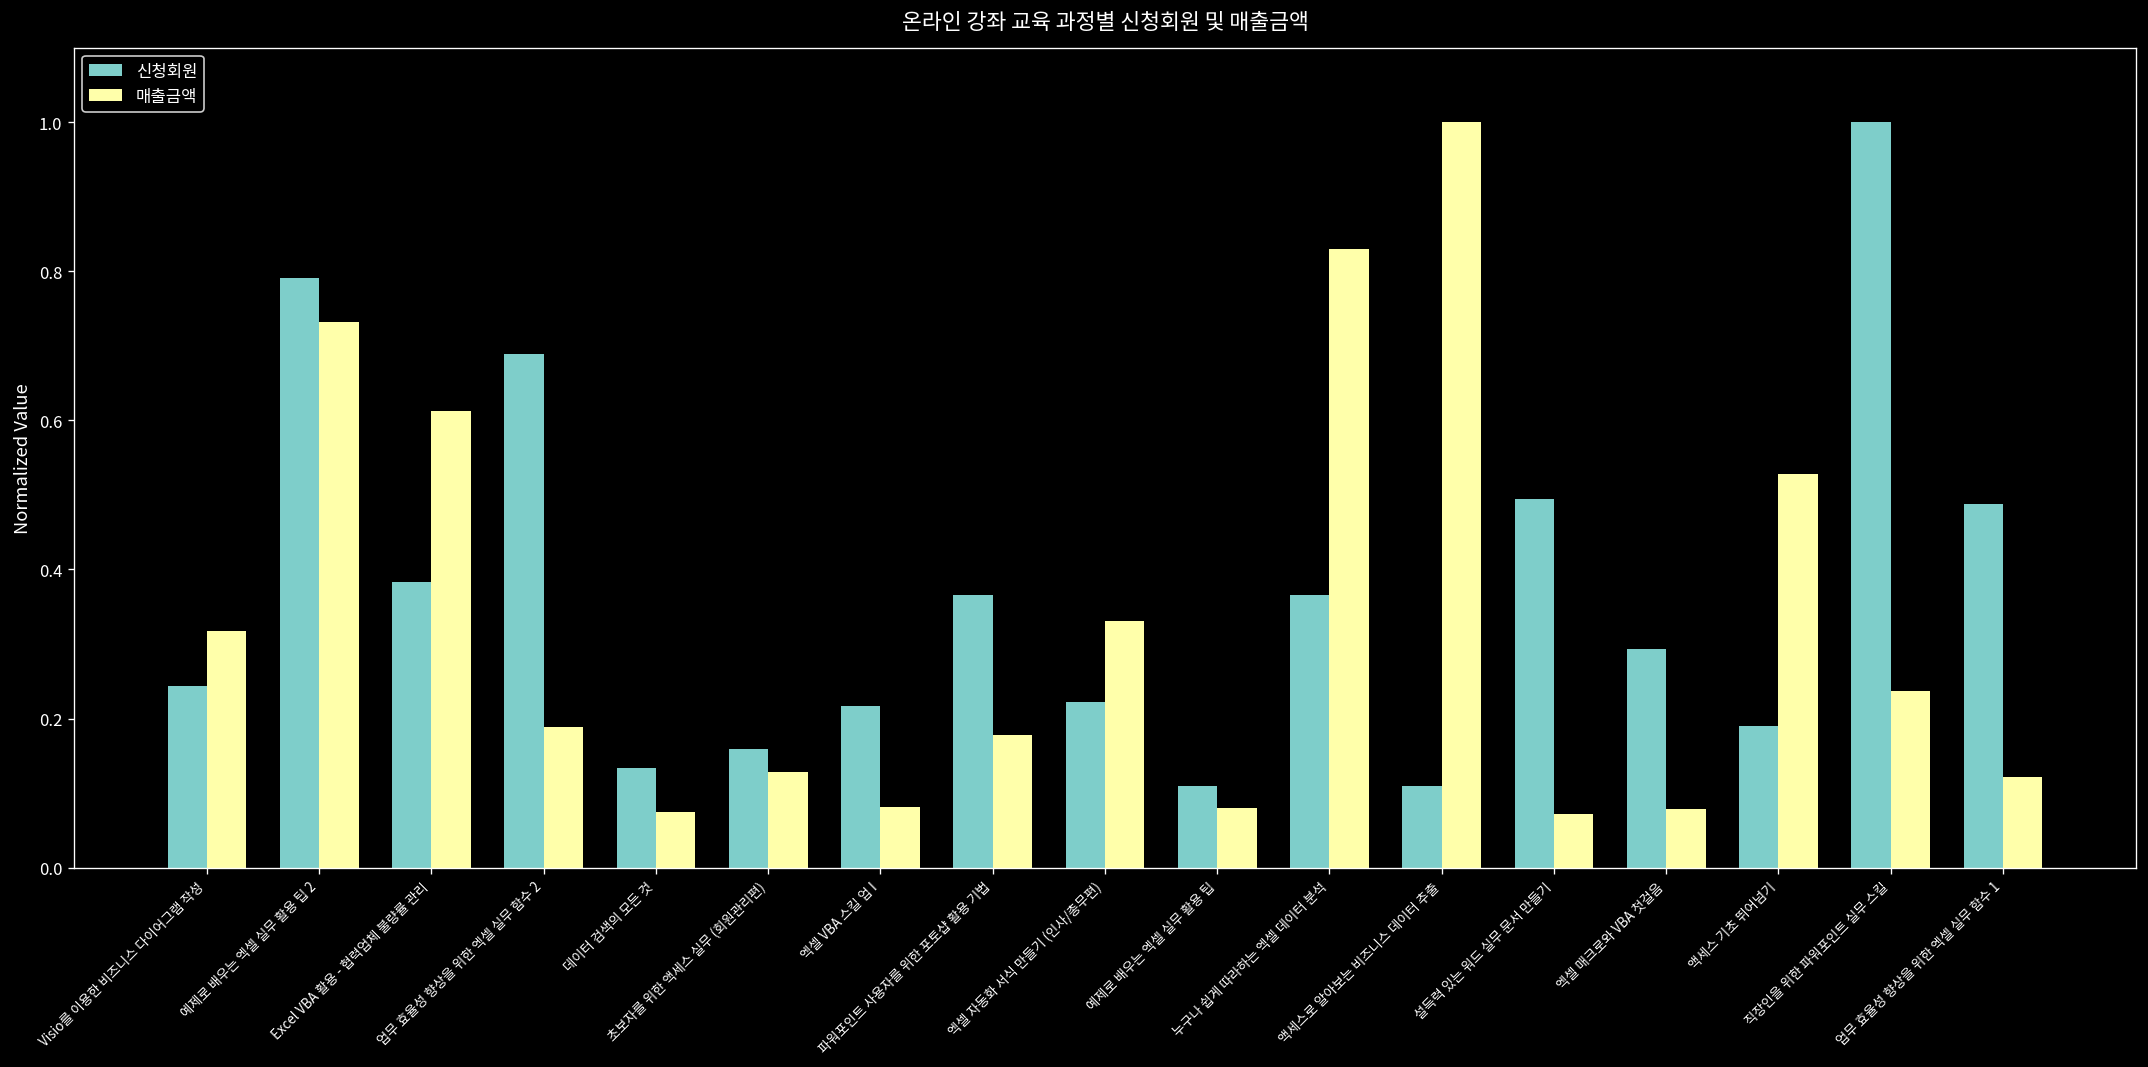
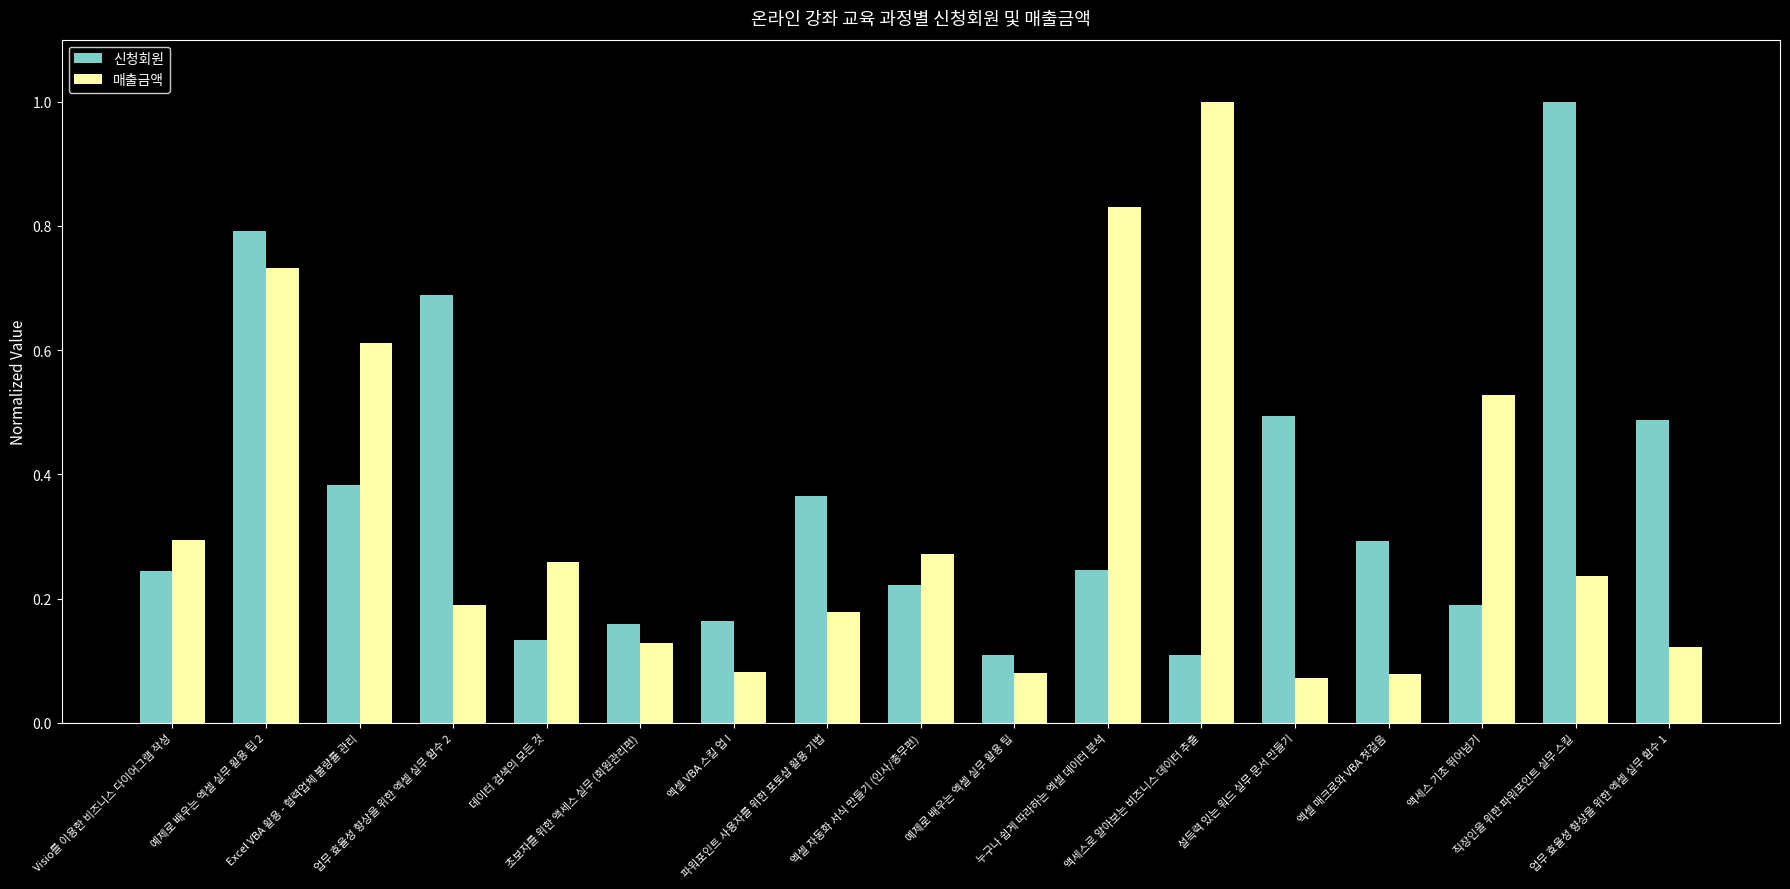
  {
    "신청회원": {
      "Visio를 이용한 비즈니스 다이어그램 작성": 0.24,
      "예제로 배우는 엑셀 실무 활용 팁 2": 0.79,
      "Excel VBA 활용 - 협력업체 불량률 관리": 0.38,
      "업무 효율성 향상을 위한 엑셀 실무 함수 2": 0.69,
      "데이터 검색의 모든 것": 0.13,
      "초보자를 위한 액세스 실무 (회원관리편)": 0.16,
-     "엑셀 VBA 스킬 업 I": 0.22,
+     "엑셀 VBA 스킬 업 I": 0.16,
      "파워포인트 사용자를 위한 포토샵 활용 기법": 0.37,
      "엑셀 자동화 서식 만들기 (인사/총무편)": 0.22,
      "예제로 배우는 엑셀 실무 활용 팁": 0.11,
-     "누구나 쉽게 따라하는 엑셀 데이터 분석": 0.37,
+     "누구나 쉽게 따라하는 엑셀 데이터 분석": 0.25,
      "액세스로 알아보는 비즈니스 데이터 추출": 0.11,
      "설득력 있는 워드 실무 문서 만들기": 0.49,
      "엑셀 매크로와 VBA 첫걸음": 0.29,
      "액세스 기초 뛰어넘기": 0.19,
      "직장인을 위한 파워포인트 실무 스킬": 1.00,
      "업무 효율성 향상을 위한 엑셀 실무 함수 1": 0.49
    },
    "매출금액": {
-     "Visio를 이용한 비즈니스 다이어그램 작성": 0.32,
+     "Visio를 이용한 비즈니스 다이어그램 작성": 0.29,
      "예제로 배우는 엑셀 실무 활용 팁 2": 0.73,
      "Excel VBA 활용 - 협력업체 불량률 관리": 0.61,
      "업무 효율성 향상을 위한 엑셀 실무 함수 2": 0.19,
-     "데이터 검색의 모든 것": 0.08,
+     "데이터 검색의 모든 것": 0.26,
      "초보자를 위한 액세스 실무 (회원관리편)": 0.13,
      "엑셀 VBA 스킬 업 I": 0.08,
      "파워포인트 사용자를 위한 포토샵 활용 기법": 0.18,
-     "엑셀 자동화 서식 만들기 (인사/총무편)": 0.33,
+     "엑셀 자동화 서식 만들기 (인사/총무편)": 0.27,
      "예제로 배우는 엑셀 실무 활용 팁": 0.08,
      "누구나 쉽게 따라하는 엑셀 데이터 분석": 0.83,
      "액세스로 알아보는 비즈니스 데이터 추출": 1.00,
      "설득력 있는 워드 실무 문서 만들기": 0.07,
      "엑셀 매크로와 VBA 첫걸음": 0.08,
      "액세스 기초 뛰어넘기": 0.53,
      "직장인을 위한 파워포인트 실무 스킬": 0.24,
      "업무 효율성 향상을 위한 엑셀 실무 함수 1": 0.12
    }
  }
